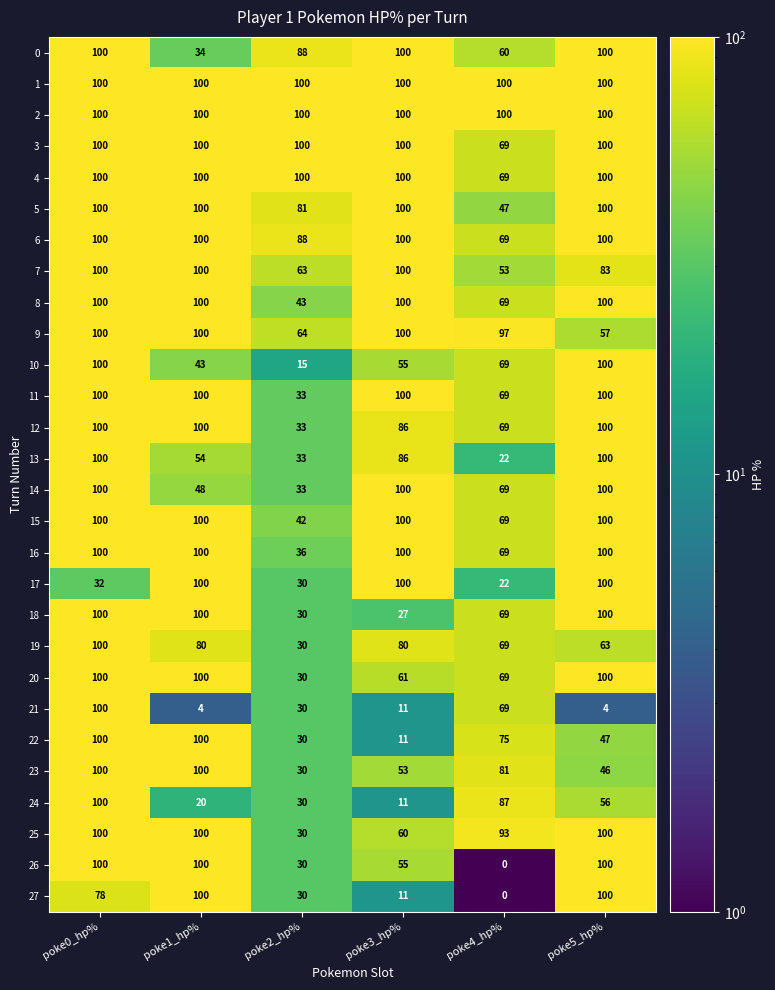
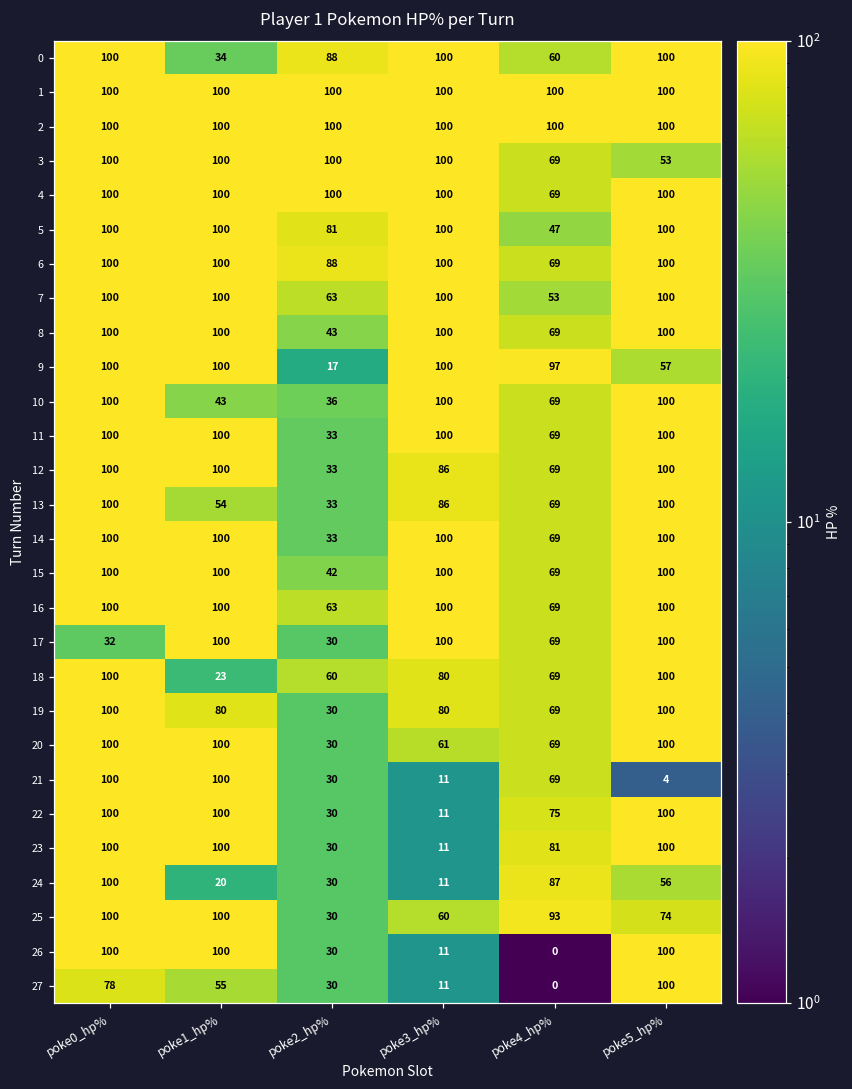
  {
    "0": {
      "poke0_hp%": 100,
      "poke1_hp%": 34,
      "poke2_hp%": 88,
      "poke3_hp%": 100,
      "poke4_hp%": 60,
      "poke5_hp%": 100
    },
    "1": {
      "poke0_hp%": 100,
      "poke1_hp%": 100,
      "poke2_hp%": 100,
      "poke3_hp%": 100,
      "poke4_hp%": 100,
      "poke5_hp%": 100
    },
    "2": {
      "poke0_hp%": 100,
      "poke1_hp%": 100,
      "poke2_hp%": 100,
      "poke3_hp%": 100,
      "poke4_hp%": 100,
      "poke5_hp%": 100
    },
    "3": {
      "poke0_hp%": 100,
      "poke1_hp%": 100,
      "poke2_hp%": 100,
      "poke3_hp%": 100,
      "poke4_hp%": 69,
-     "poke5_hp%": 100
+     "poke5_hp%": 53
    },
    "4": {
      "poke0_hp%": 100,
      "poke1_hp%": 100,
      "poke2_hp%": 100,
      "poke3_hp%": 100,
      "poke4_hp%": 69,
      "poke5_hp%": 100
    },
    "5": {
      "poke0_hp%": 100,
      "poke1_hp%": 100,
      "poke2_hp%": 81,
      "poke3_hp%": 100,
      "poke4_hp%": 47,
      "poke5_hp%": 100
    },
    "6": {
      "poke0_hp%": 100,
      "poke1_hp%": 100,
      "poke2_hp%": 88,
      "poke3_hp%": 100,
      "poke4_hp%": 69,
      "poke5_hp%": 100
    },
    "7": {
      "poke0_hp%": 100,
      "poke1_hp%": 100,
      "poke2_hp%": 63,
      "poke3_hp%": 100,
      "poke4_hp%": 53,
-     "poke5_hp%": 83
+     "poke5_hp%": 100
    },
    "8": {
      "poke0_hp%": 100,
      "poke1_hp%": 100,
      "poke2_hp%": 43,
      "poke3_hp%": 100,
      "poke4_hp%": 69,
      "poke5_hp%": 100
    },
    "9": {
      "poke0_hp%": 100,
      "poke1_hp%": 100,
-     "poke2_hp%": 64,
+     "poke2_hp%": 17,
      "poke3_hp%": 100,
      "poke4_hp%": 97,
      "poke5_hp%": 57
    },
    "10": {
      "poke0_hp%": 100,
      "poke1_hp%": 43,
-     "poke2_hp%": 15,
-     "poke3_hp%": 55,
+     "poke2_hp%": 36,
+     "poke3_hp%": 100,
      "poke4_hp%": 69,
      "poke5_hp%": 100
    },
    "11": {
      "poke0_hp%": 100,
      "poke1_hp%": 100,
      "poke2_hp%": 33,
      "poke3_hp%": 100,
      "poke4_hp%": 69,
      "poke5_hp%": 100
    },
    "12": {
      "poke0_hp%": 100,
      "poke1_hp%": 100,
      "poke2_hp%": 33,
      "poke3_hp%": 86,
      "poke4_hp%": 69,
      "poke5_hp%": 100
    },
    "13": {
      "poke0_hp%": 100,
      "poke1_hp%": 54,
      "poke2_hp%": 33,
      "poke3_hp%": 86,
-     "poke4_hp%": 22,
+     "poke4_hp%": 69,
      "poke5_hp%": 100
    },
    "14": {
      "poke0_hp%": 100,
-     "poke1_hp%": 48,
+     "poke1_hp%": 100,
      "poke2_hp%": 33,
      "poke3_hp%": 100,
      "poke4_hp%": 69,
      "poke5_hp%": 100
    },
    "15": {
      "poke0_hp%": 100,
      "poke1_hp%": 100,
      "poke2_hp%": 42,
      "poke3_hp%": 100,
      "poke4_hp%": 69,
      "poke5_hp%": 100
    },
    "16": {
      "poke0_hp%": 100,
      "poke1_hp%": 100,
-     "poke2_hp%": 36,
+     "poke2_hp%": 63,
      "poke3_hp%": 100,
      "poke4_hp%": 69,
      "poke5_hp%": 100
    },
    "17": {
      "poke0_hp%": 32,
      "poke1_hp%": 100,
      "poke2_hp%": 30,
      "poke3_hp%": 100,
-     "poke4_hp%": 22,
+     "poke4_hp%": 69,
      "poke5_hp%": 100
    },
    "18": {
      "poke0_hp%": 100,
-     "poke1_hp%": 100,
-     "poke2_hp%": 30,
-     "poke3_hp%": 27,
+     "poke1_hp%": 23,
+     "poke2_hp%": 60,
+     "poke3_hp%": 80,
      "poke4_hp%": 69,
      "poke5_hp%": 100
    },
    "19": {
      "poke0_hp%": 100,
      "poke1_hp%": 80,
      "poke2_hp%": 30,
      "poke3_hp%": 80,
      "poke4_hp%": 69,
-     "poke5_hp%": 63
+     "poke5_hp%": 100
    },
    "20": {
      "poke0_hp%": 100,
      "poke1_hp%": 100,
      "poke2_hp%": 30,
      "poke3_hp%": 61,
      "poke4_hp%": 69,
      "poke5_hp%": 100
    },
    "21": {
      "poke0_hp%": 100,
-     "poke1_hp%": 4,
+     "poke1_hp%": 100,
      "poke2_hp%": 30,
      "poke3_hp%": 11,
      "poke4_hp%": 69,
      "poke5_hp%": 4
    },
    "22": {
      "poke0_hp%": 100,
      "poke1_hp%": 100,
      "poke2_hp%": 30,
      "poke3_hp%": 11,
      "poke4_hp%": 75,
-     "poke5_hp%": 47
+     "poke5_hp%": 100
    },
    "23": {
      "poke0_hp%": 100,
      "poke1_hp%": 100,
      "poke2_hp%": 30,
-     "poke3_hp%": 53,
+     "poke3_hp%": 11,
      "poke4_hp%": 81,
-     "poke5_hp%": 46
+     "poke5_hp%": 100
    },
    "24": {
      "poke0_hp%": 100,
      "poke1_hp%": 20,
      "poke2_hp%": 30,
      "poke3_hp%": 11,
      "poke4_hp%": 87,
      "poke5_hp%": 56
    },
    "25": {
      "poke0_hp%": 100,
      "poke1_hp%": 100,
      "poke2_hp%": 30,
      "poke3_hp%": 60,
      "poke4_hp%": 93,
-     "poke5_hp%": 100
+     "poke5_hp%": 74
    },
    "26": {
      "poke0_hp%": 100,
      "poke1_hp%": 100,
      "poke2_hp%": 30,
-     "poke3_hp%": 55,
+     "poke3_hp%": 11,
      "poke4_hp%": 0,
      "poke5_hp%": 100
    },
    "27": {
      "poke0_hp%": 78,
-     "poke1_hp%": 100,
+     "poke1_hp%": 55,
      "poke2_hp%": 30,
      "poke3_hp%": 11,
      "poke4_hp%": 0,
      "poke5_hp%": 100
    }
  }
